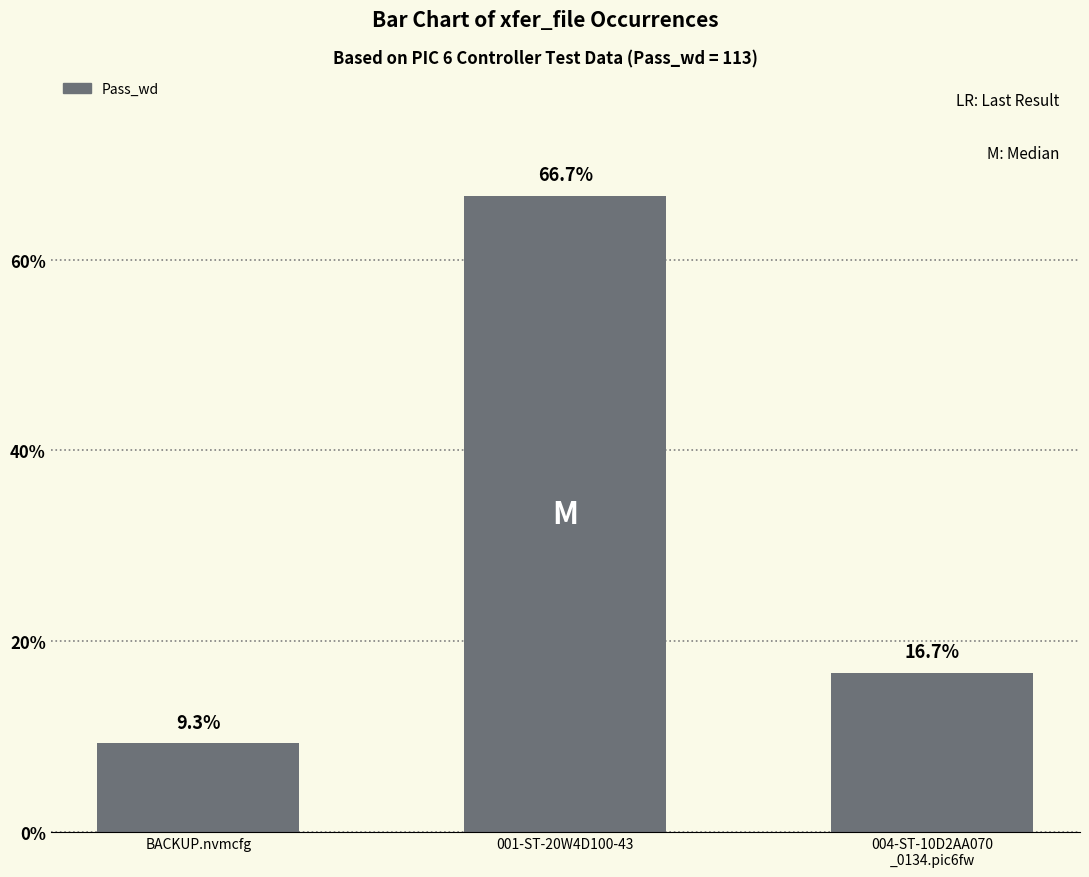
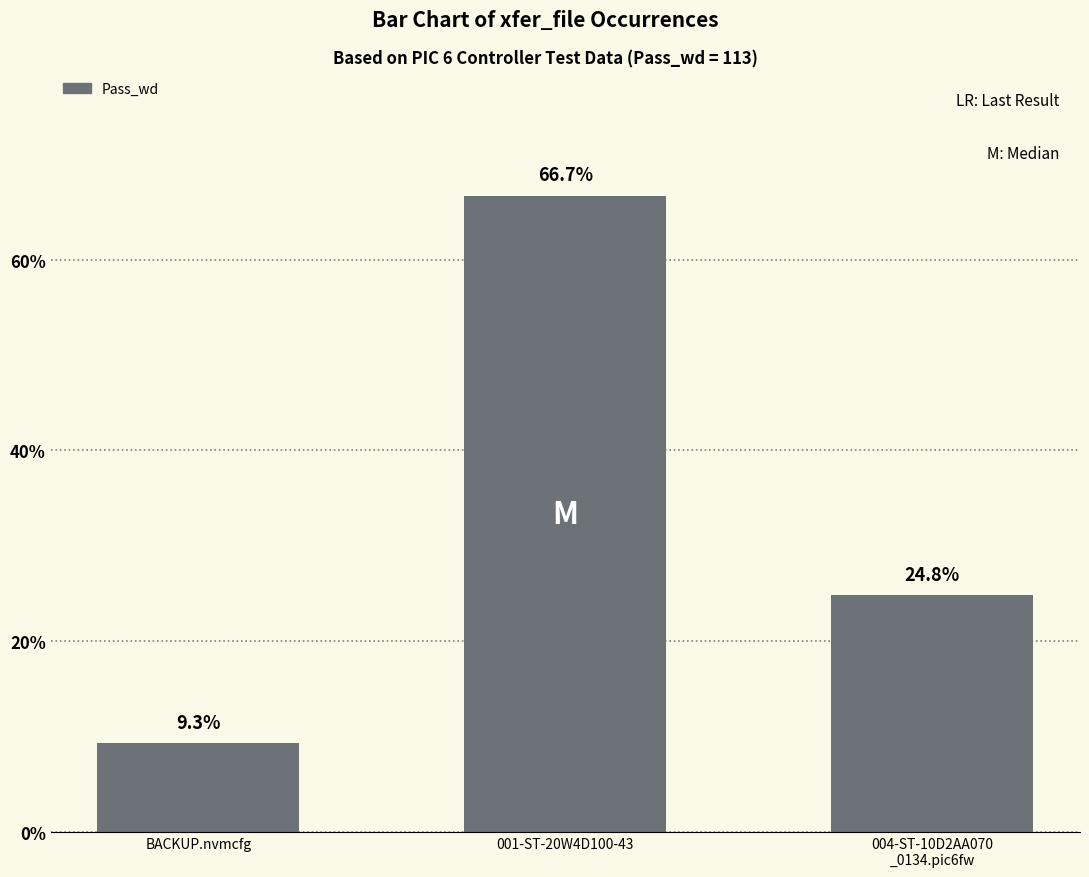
  {
    "BACKUP.nvmcfg": "9.3%",
    "001-ST-20W4D100-43": "66.7%",
-   "004-ST-10D2AA070 _0134.pic6fw": "16.7%"
+   "004-ST-10D2AA070 _0134.pic6fw": "24.8%"
  }
